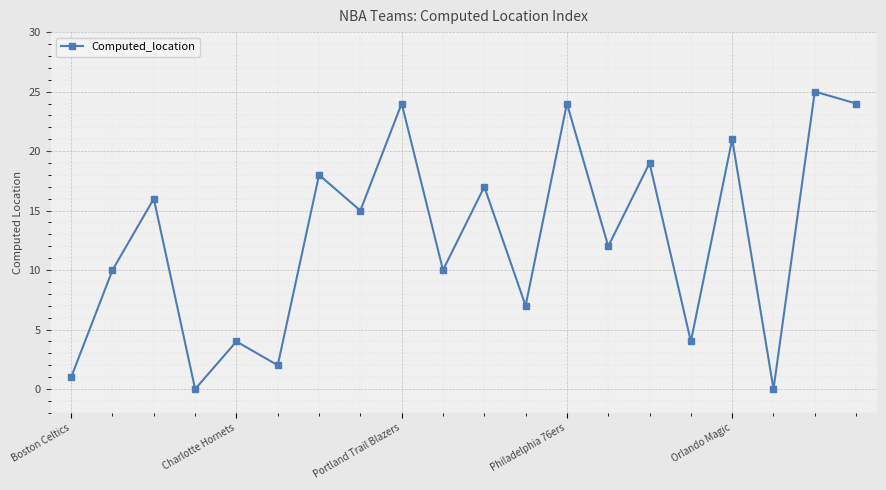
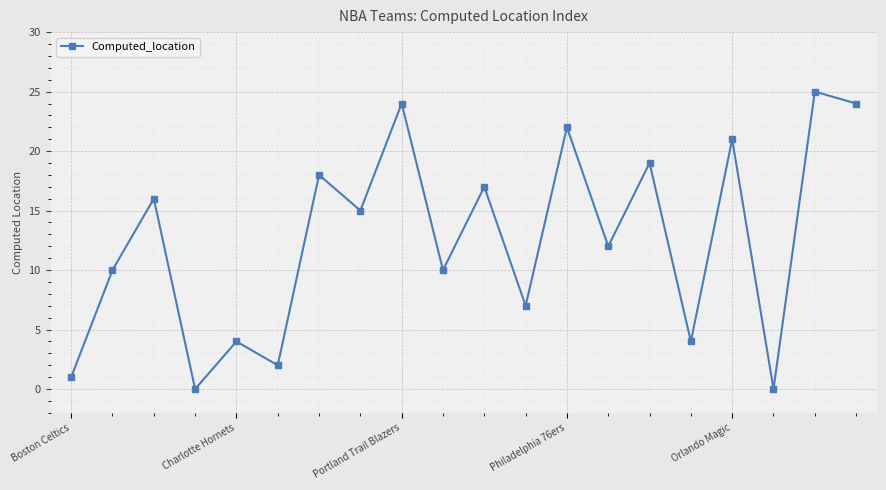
  {
    "Boston Celtics": 1,
    "Charlotte Hornets": 4,
-   "Philadelphia 76ers": 24,
+   "Philadelphia 76ers": 22,
    "Orlando Magic": 21
  }
